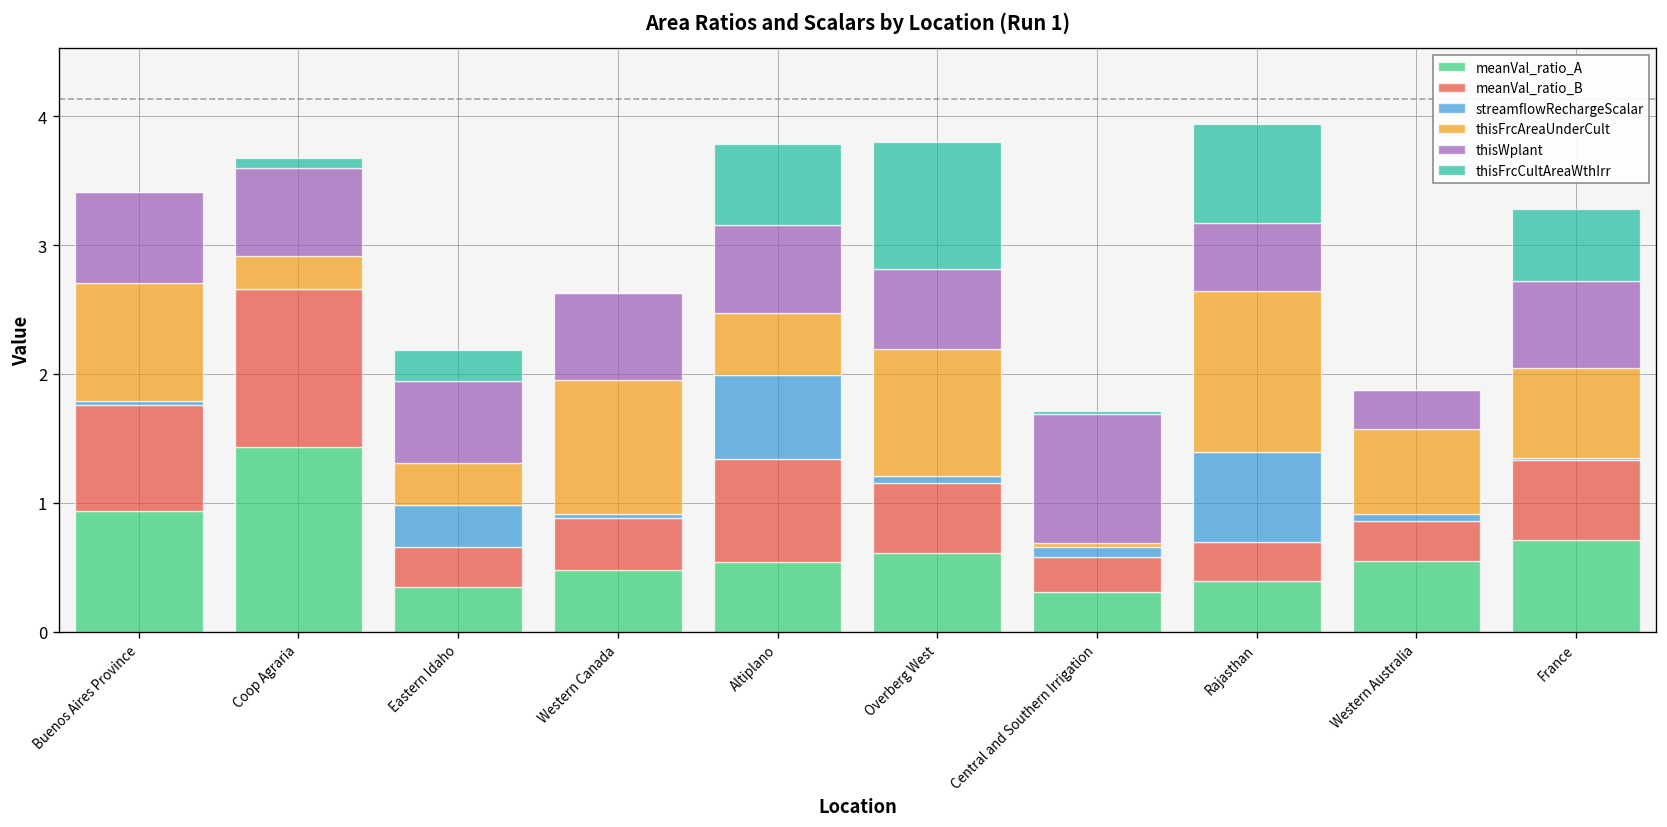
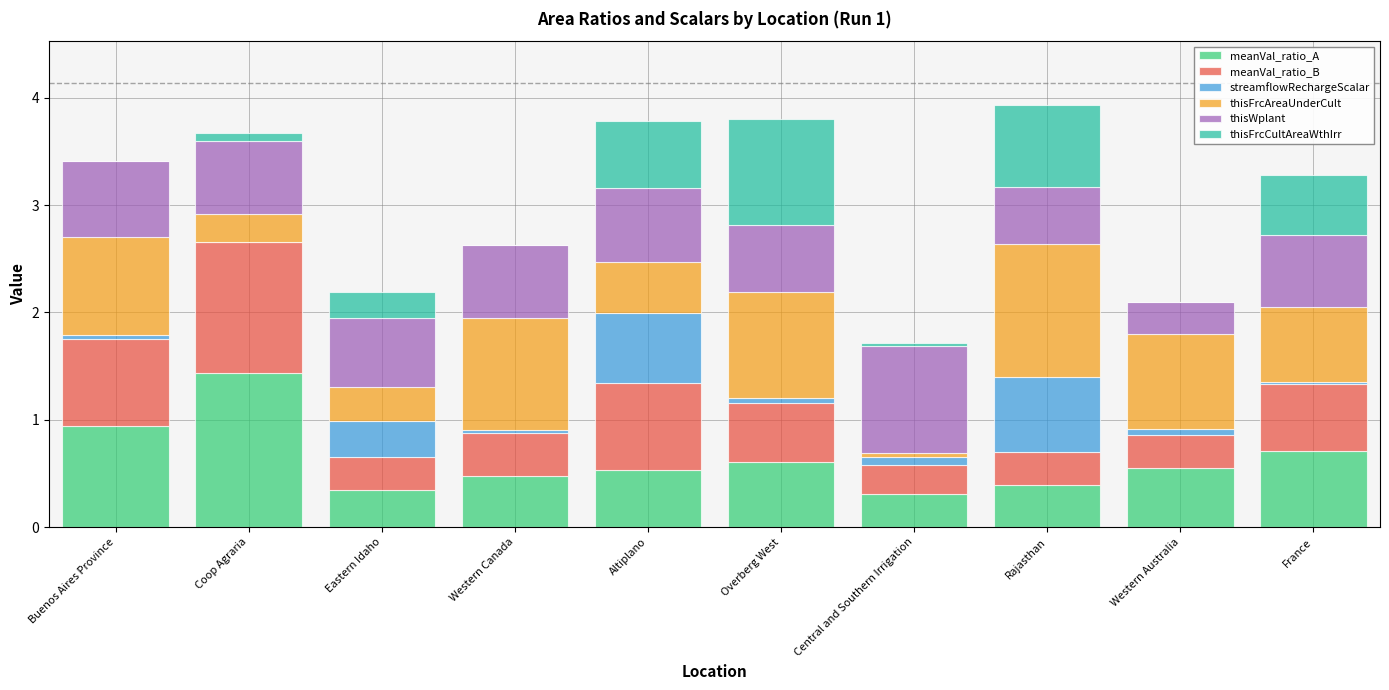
  {
    "meanVal_ratio_B": {
      "Buenos Aires Province": 0.82,
      "Coop Agraria": 1.23,
      "Eastern Idaho": 0.31,
      "Western Canada": 0.40,
      "Altiplano": 0.80,
      "Overberg West": 0.54,
      "Central and Southern Irrigation": 0.27,
      "Rajasthan": 0.30,
      "Western Australia": 0.31,
      "France": 0.62
    },
    "streamflowRechargeScalar": {
      "Buenos Aires Province": 0.03,
      "Coop Agraria": 0.00,
      "Eastern Idaho": 0.33,
      "Western Canada": 0.03,
      "Altiplano": 0.65,
      "Overberg West": 0.05,
      "Central and Southern Irrigation": 0.08,
      "Rajasthan": 0.70,
      "Western Australia": 0.05
    },
    "thisFrcAreaUnderCult": {
      "Buenos Aires Province": 0.92,
      "Coop Agraria": 0.26,
      "Eastern Idaho": 0.32,
      "Western Canada": 1.04,
      "Altiplano": 0.48,
      "Overberg West": 0.98,
      "Central and Southern Irrigation": 0.03,
      "Rajasthan": 1.24,
-     "Western Australia": 0.66,
+     "Western Australia": 0.88,
      "France": 0.70
    },
    "thisWplant": {
      "Buenos Aires Province": 0.71,
      "Coop Agraria": 0.68,
      "Eastern Idaho": 0.64,
      "Western Canada": 0.68,
      "Altiplano": 0.69,
      "Overberg West": 0.62,
      "Central and Southern Irrigation": 1.00,
      "Rajasthan": 0.53,
      "Western Australia": 0.30,
      "France": 0.67
    }
  }
